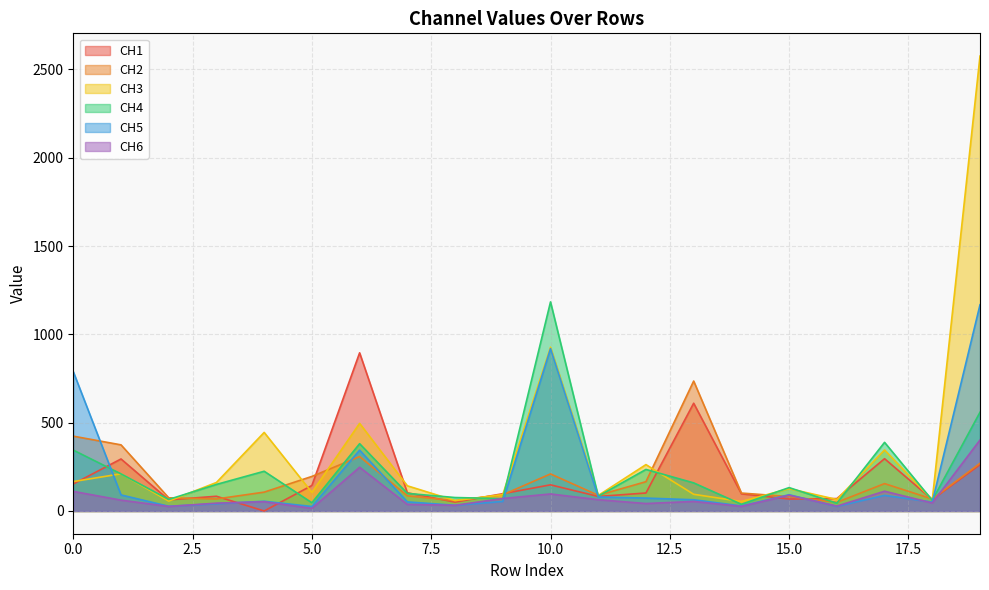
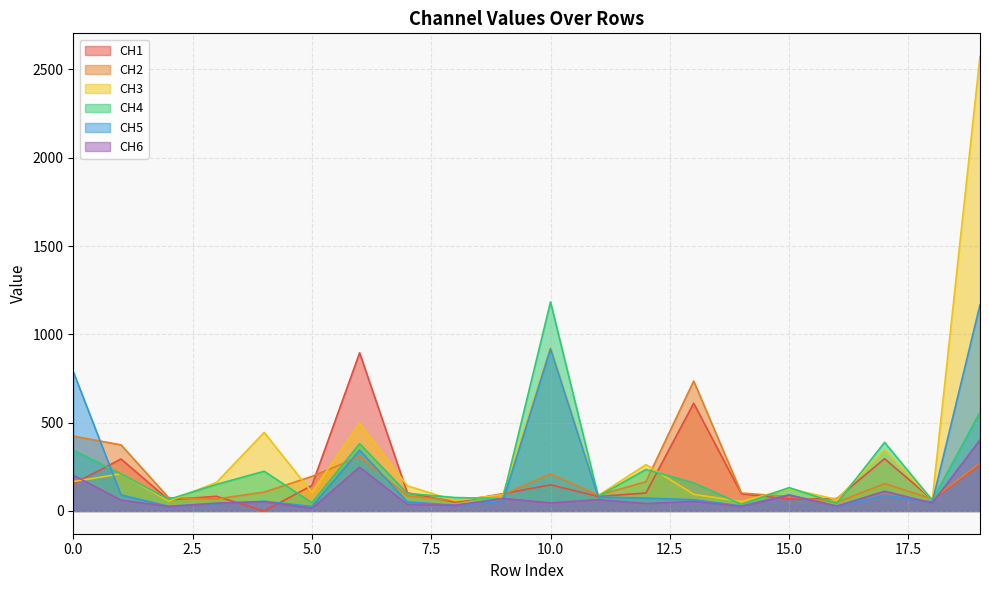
  {
    "CH4": {
      "0.0": 340,
      "5.0": 50,
      "10.0": 1180
    },
    "CH5": {
      "0.0": 790
    },
    "CH6": {
-     "0.0": 110,
-     "10.0": 100
+     "0.0": 200,
+     "10.0": 50
    }
  }
